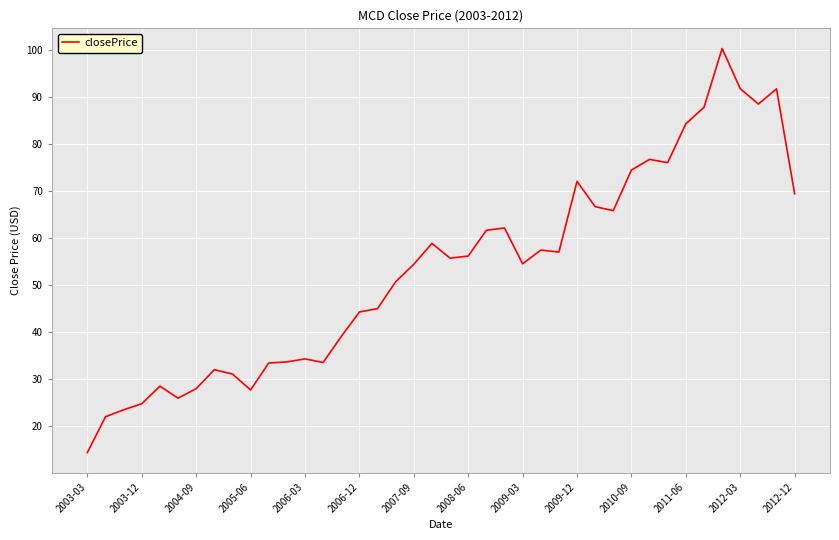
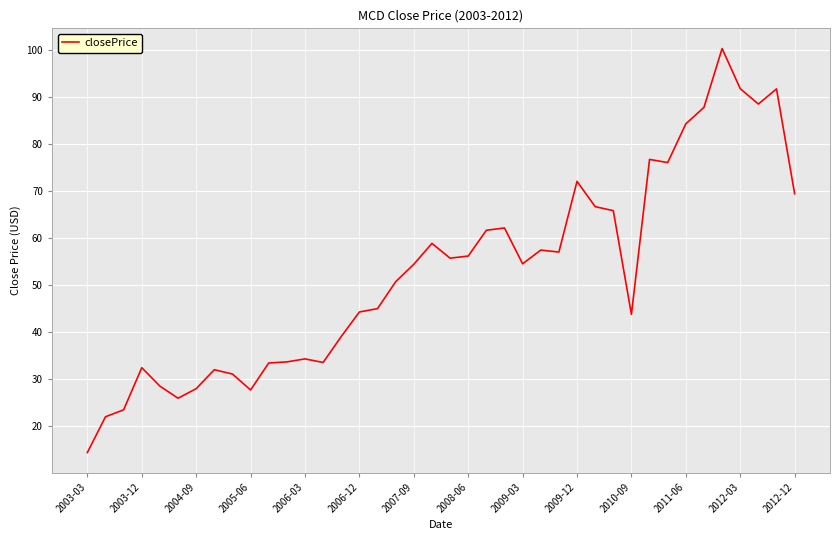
  {
    "2003-03": 14,
-   "2003-12": 25,
+   "2003-12": 32,
    "2004-09": 28,
    "2005-06": 28,
    "2006-03": 34,
    "2006-12": 44,
    "2007-09": 54,
    "2008-06": 56,
    "2009-03": 55,
    "2009-12": 72,
-   "2010-09": 75,
+   "2010-09": 44,
    "2011-06": 84,
    "2012-03": 92,
    "2012-12": 69
  }
